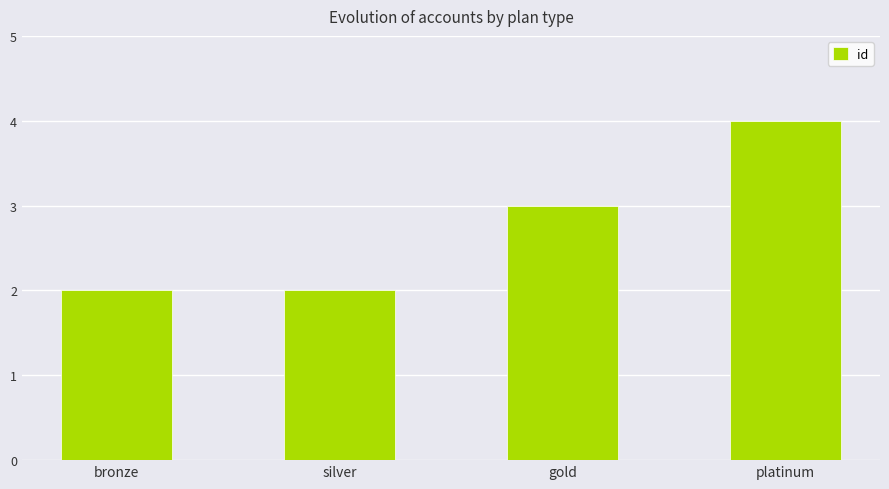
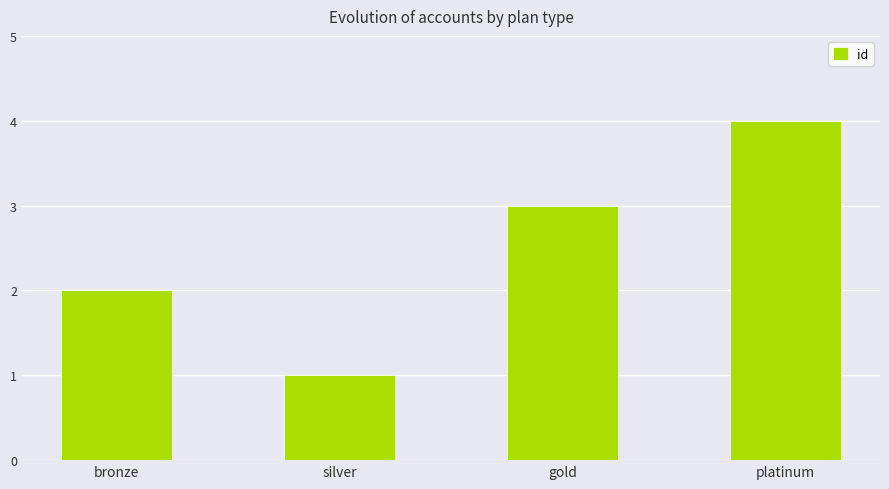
  {
    "bronze": 2,
-   "silver": 2,
+   "silver": 1,
    "gold": 3,
    "platinum": 4
  }
